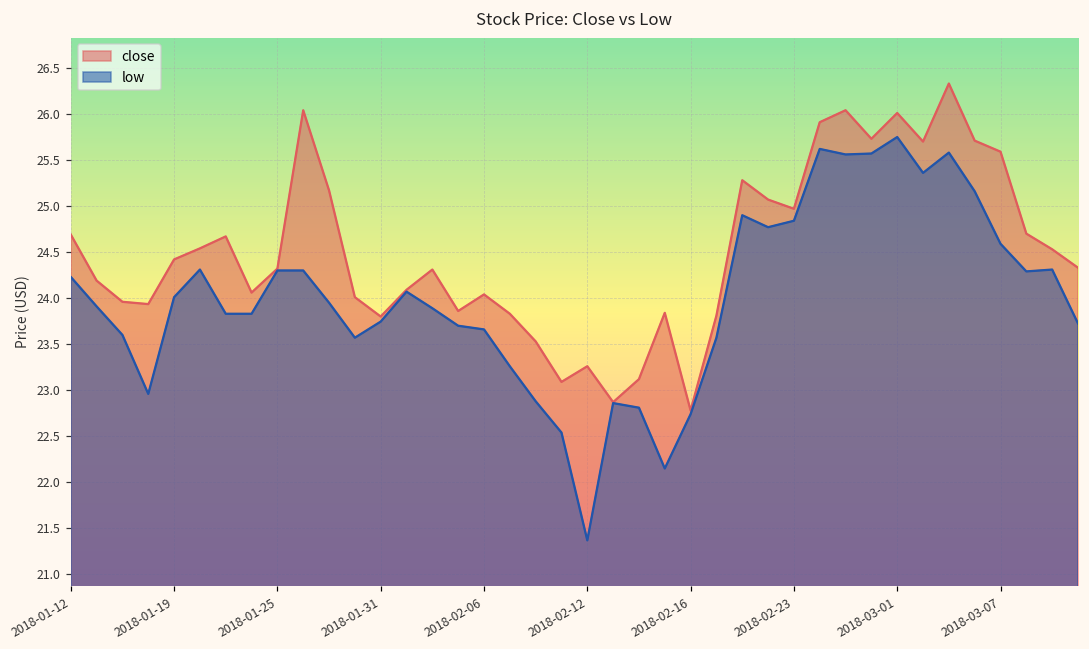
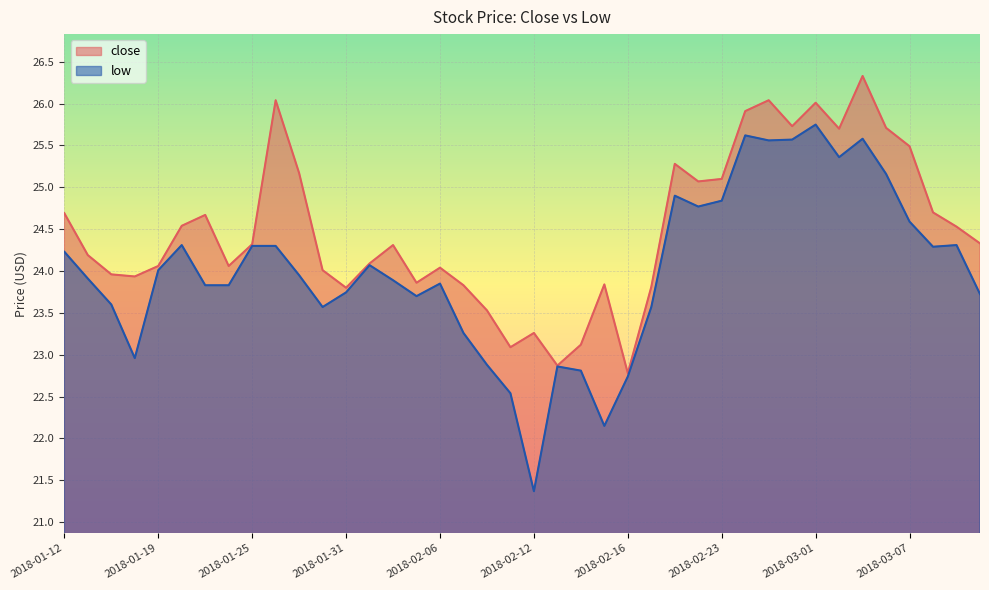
  {
    "close": {
      "2018-01-12": 24.7,
-     "2018-01-19": 24.4,
+     "2018-01-19": 24.1,
      "2018-01-31": 23.8,
      "2018-02-06": 24.0,
      "2018-02-12": 23.3,
      "2018-02-16": 22.8,
-     "2018-02-23": 25.0,
+     "2018-02-23": 25.1,
      "2018-03-01": 26.0,
-     "2018-03-07": 25.6
+     "2018-03-07": 25.5
    },
    "low": {
      "2018-01-12": 24.2,
      "2018-01-19": 24.0,
      "2018-01-31": 23.7,
-     "2018-02-06": 23.7,
+     "2018-02-06": 23.9,
      "2018-02-12": 21.4,
      "2018-02-16": 22.7,
      "2018-02-23": 24.8,
      "2018-03-01": 25.7,
      "2018-03-07": 24.6
    }
  }
